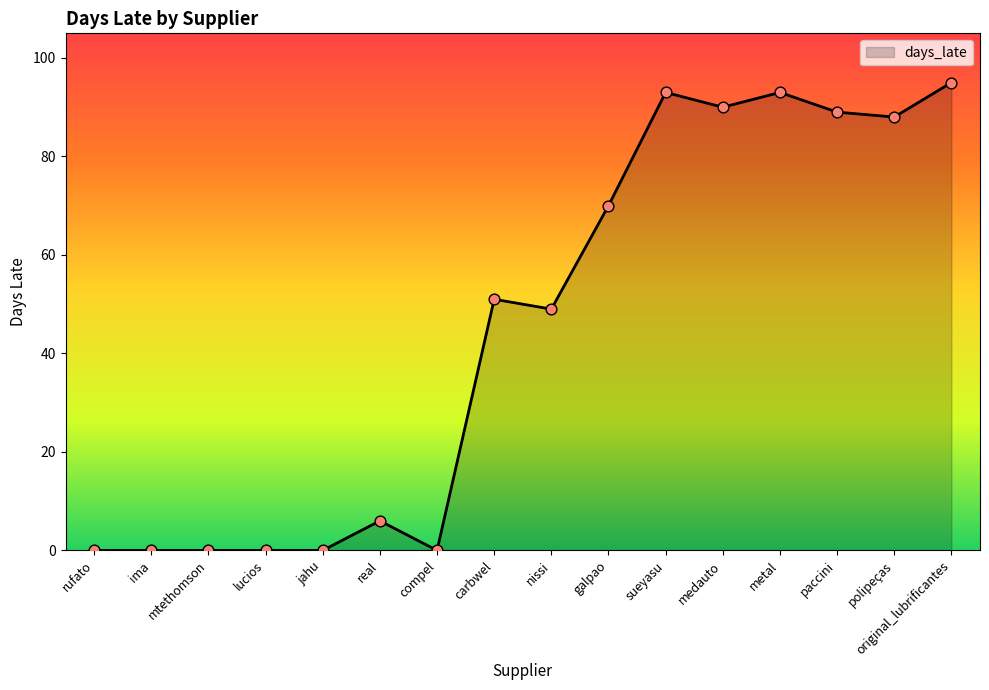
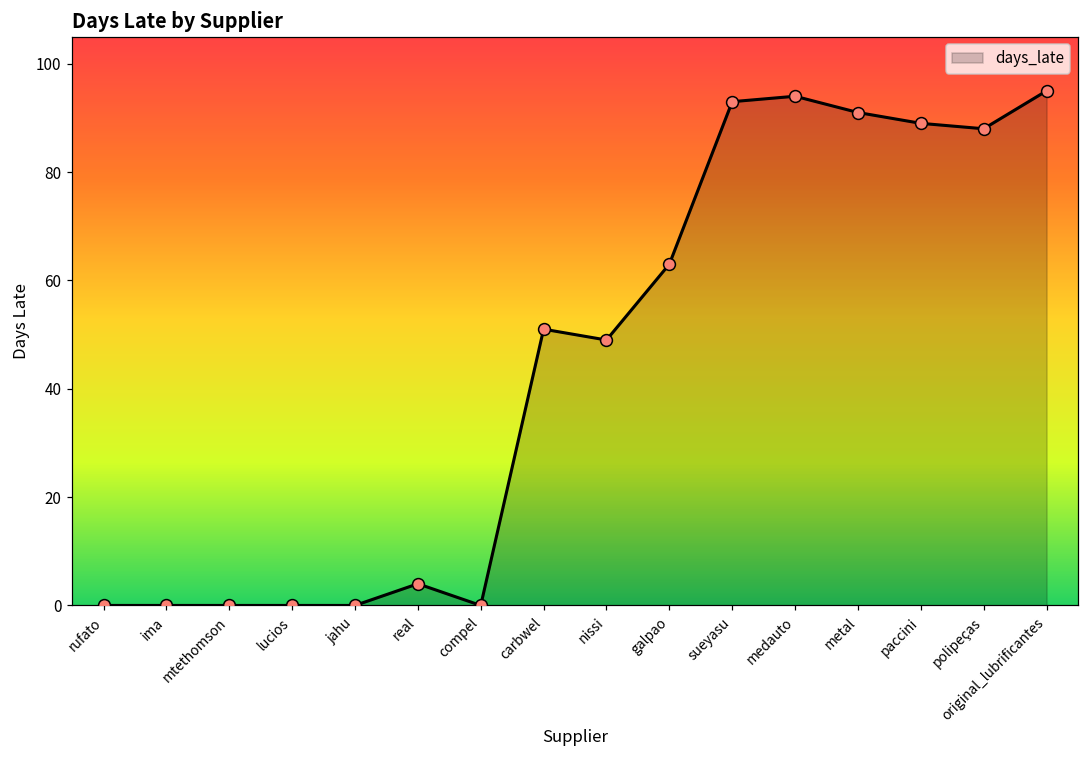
  {
    "rufato": 0,
    "ima": 0,
    "mtethomson": 0,
    "lucios": 0,
    "jahu": 0,
-   "real": 6,
+   "real": 4,
    "compel": 0,
    "carbwel": 51,
    "nissi": 49,
-   "galpao": 70,
+   "galpao": 63,
    "sueyasu": 93,
-   "medauto": 90,
-   "metal": 93,
+   "medauto": 94,
+   "metal": 91,
    "paccini": 89,
    "polipeças": 88,
    "original_lubrificantes": 95
  }
